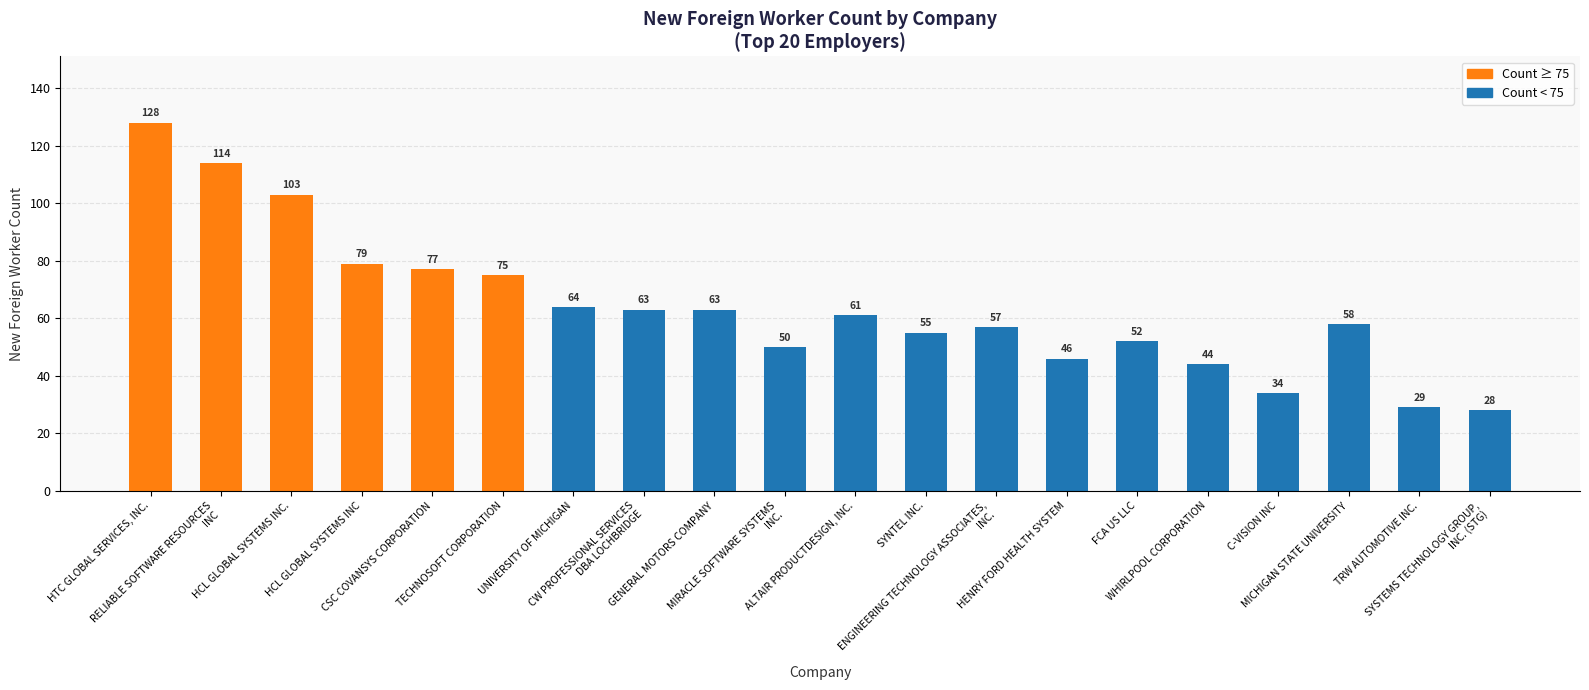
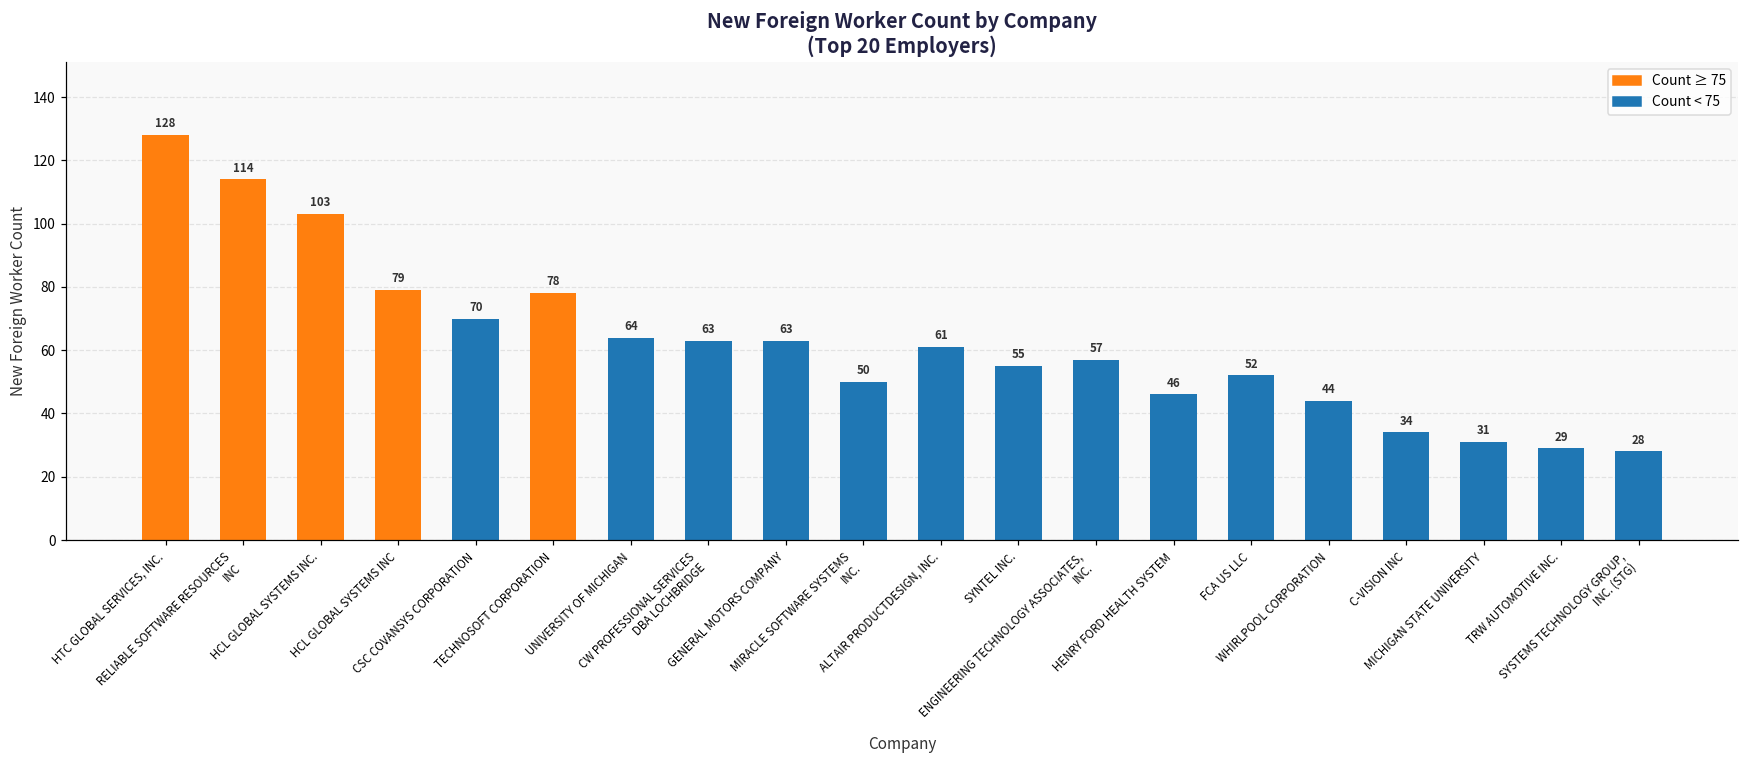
  {
    "HTC GLOBAL SERVICES, INC.": 128,
    "RELIABLE SOFTWARE RESOURCES INC": 114,
    "HCL GLOBAL SYSTEMS INC.": 103,
    "HCL GLOBAL SYSTEMS INC": 79,
-   "CSC COVANSYS CORPORATION": 77,
-   "TECHNOSOFT CORPORATION": 75,
+   "CSC COVANSYS CORPORATION": 70,
+   "TECHNOSOFT CORPORATION": 78,
    "UNIVERSITY OF MICHIGAN": 64,
    "CW PROFESSIONAL SERVICES DBA LOCHBRIDGE": 63,
    "GENERAL MOTORS COMPANY": 63,
    "MIRACLE SOFTWARE SYSTEMS INC.": 50,
    "ALTAIR PRODUCTDESIGN, INC.": 61,
    "SYNTEL INC.": 55,
    "ENGINEERING TECHNOLOGY ASSOCIATES, INC.": 57,
    "HENRY FORD HEALTH SYSTEM": 46,
    "FCA US LLC": 52,
    "WHIRLPOOL CORPORATION": 44,
    "C-VISION INC": 34,
-   "MICHIGAN STATE UNIVERSITY": 58,
+   "MICHIGAN STATE UNIVERSITY": 31,
    "TRW AUTOMOTIVE INC.": 29,
    "SYSTEMS TECHNOLOGY GROUP, INC. (STG)": 28
  }
